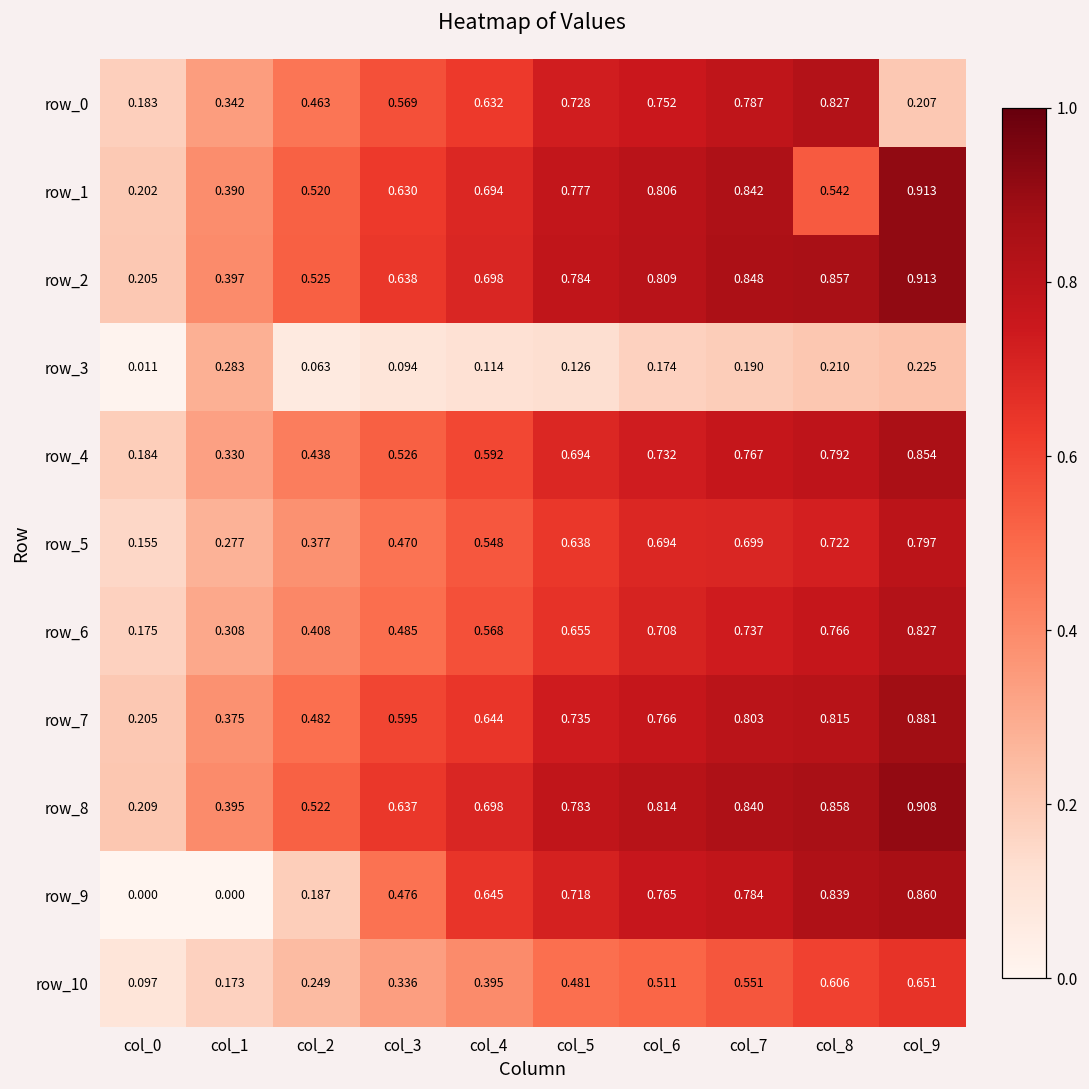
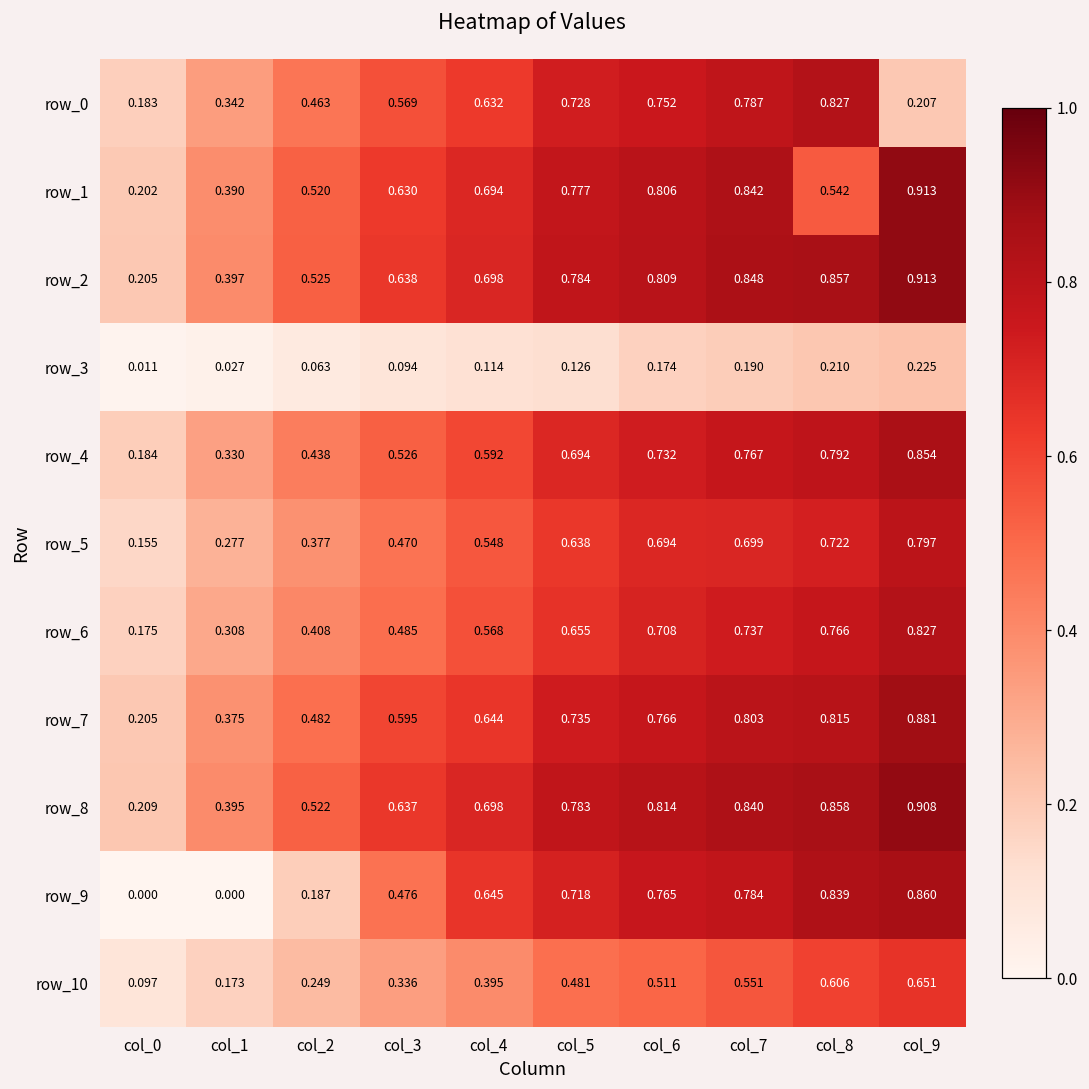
  {
    "row_0": {
      "col_0": 0.183,
      "col_1": 0.342,
      "col_2": 0.463,
      "col_3": 0.569,
      "col_4": 0.632,
      "col_5": 0.728,
      "col_6": 0.752,
      "col_7": 0.787,
      "col_8": 0.827,
      "col_9": 0.207
    },
    "row_1": {
      "col_0": 0.202,
      "col_1": 0.390,
      "col_2": 0.520,
      "col_3": 0.630,
      "col_4": 0.694,
      "col_5": 0.777,
      "col_6": 0.806,
      "col_7": 0.842,
      "col_8": 0.542,
      "col_9": 0.913
    },
    "row_2": {
      "col_0": 0.205,
      "col_1": 0.397,
      "col_2": 0.525,
      "col_3": 0.638,
      "col_4": 0.698,
      "col_5": 0.784,
      "col_6": 0.809,
      "col_7": 0.848,
      "col_8": 0.857,
      "col_9": 0.913
    },
    "row_3": {
      "col_0": 0.011,
-     "col_1": 0.283,
+     "col_1": 0.027,
      "col_2": 0.063,
      "col_3": 0.094,
      "col_4": 0.114,
      "col_5": 0.126,
      "col_6": 0.174,
      "col_7": 0.190,
      "col_8": 0.210,
      "col_9": 0.225
    },
    "row_4": {
      "col_0": 0.184,
      "col_1": 0.330,
      "col_2": 0.438,
      "col_3": 0.526,
      "col_4": 0.592,
      "col_5": 0.694,
      "col_6": 0.732,
      "col_7": 0.767,
      "col_8": 0.792,
      "col_9": 0.854
    },
    "row_5": {
      "col_0": 0.155,
      "col_1": 0.277,
      "col_2": 0.377,
      "col_3": 0.470,
      "col_4": 0.548,
      "col_5": 0.638,
      "col_6": 0.694,
      "col_7": 0.699,
      "col_8": 0.722,
      "col_9": 0.797
    },
    "row_6": {
      "col_0": 0.175,
      "col_1": 0.308,
      "col_2": 0.408,
      "col_3": 0.485,
      "col_4": 0.568,
      "col_5": 0.655,
      "col_6": 0.708,
      "col_7": 0.737,
      "col_8": 0.766,
      "col_9": 0.827
    },
    "row_7": {
      "col_0": 0.205,
      "col_1": 0.375,
      "col_2": 0.482,
      "col_3": 0.595,
      "col_4": 0.644,
      "col_5": 0.735,
      "col_6": 0.766,
      "col_7": 0.803,
      "col_8": 0.815,
      "col_9": 0.881
    },
    "row_8": {
      "col_0": 0.209,
      "col_1": 0.395,
      "col_2": 0.522,
      "col_3": 0.637,
      "col_4": 0.698,
      "col_5": 0.783,
      "col_6": 0.814,
      "col_7": 0.840,
      "col_8": 0.858,
      "col_9": 0.908
    },
    "row_9": {
      "col_0": 0.000,
      "col_1": 0.000,
      "col_2": 0.187,
      "col_3": 0.476,
      "col_4": 0.645,
      "col_5": 0.718,
      "col_6": 0.765,
      "col_7": 0.784,
      "col_8": 0.839,
      "col_9": 0.860
    },
    "row_10": {
      "col_0": 0.097,
      "col_1": 0.173,
      "col_2": 0.249,
      "col_3": 0.336,
      "col_4": 0.395,
      "col_5": 0.481,
      "col_6": 0.511,
      "col_7": 0.551,
      "col_8": 0.606,
      "col_9": 0.651
    }
  }
